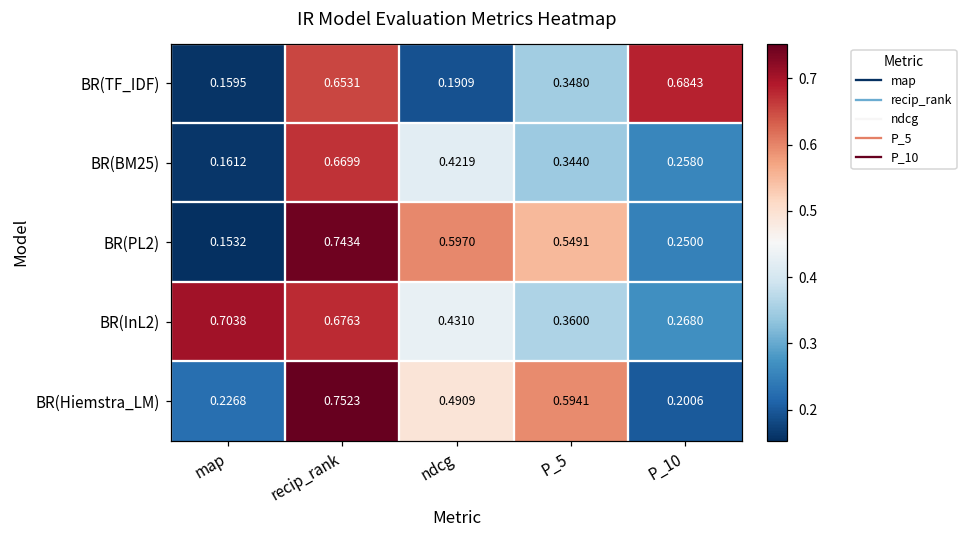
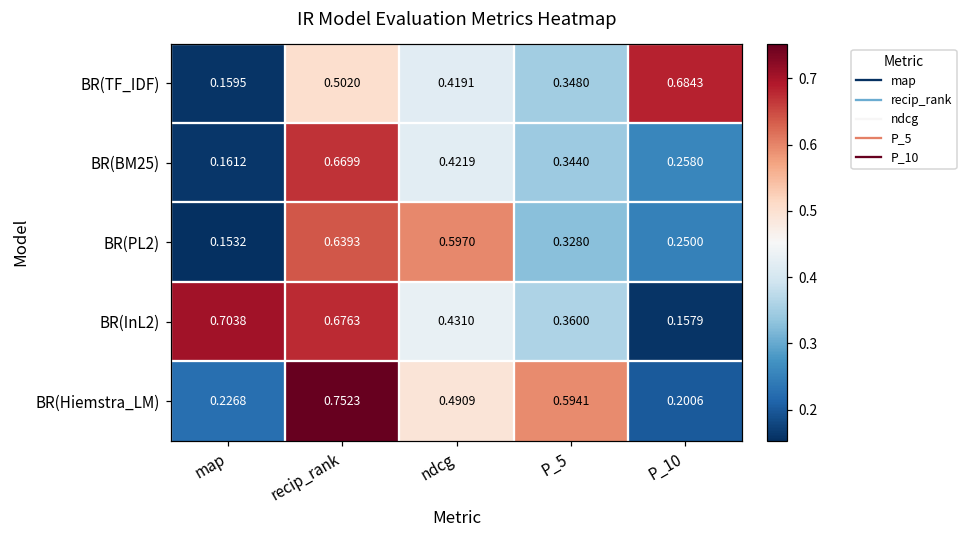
  {
    "BR(TF_IDF)": {
      "map": 0.1595,
-     "recip_rank": 0.6531,
-     "ndcg": 0.1909,
+     "recip_rank": 0.5020,
+     "ndcg": 0.4191,
      "P_5": 0.3480,
      "P_10": 0.6843
    },
    "BR(BM25)": {
      "map": 0.1612,
      "recip_rank": 0.6699,
      "ndcg": 0.4219,
      "P_5": 0.3440,
      "P_10": 0.2580
    },
    "BR(PL2)": {
      "map": 0.1532,
-     "recip_rank": 0.7434,
+     "recip_rank": 0.6393,
      "ndcg": 0.5970,
-     "P_5": 0.5491,
+     "P_5": 0.3280,
      "P_10": 0.2500
    },
    "BR(InL2)": {
      "map": 0.7038,
      "recip_rank": 0.6763,
      "ndcg": 0.4310,
      "P_5": 0.3600,
-     "P_10": 0.2680
+     "P_10": 0.1579
    },
    "BR(Hiemstra_LM)": {
      "map": 0.2268,
      "recip_rank": 0.7523,
      "ndcg": 0.4909,
      "P_5": 0.5941,
      "P_10": 0.2006
    }
  }
